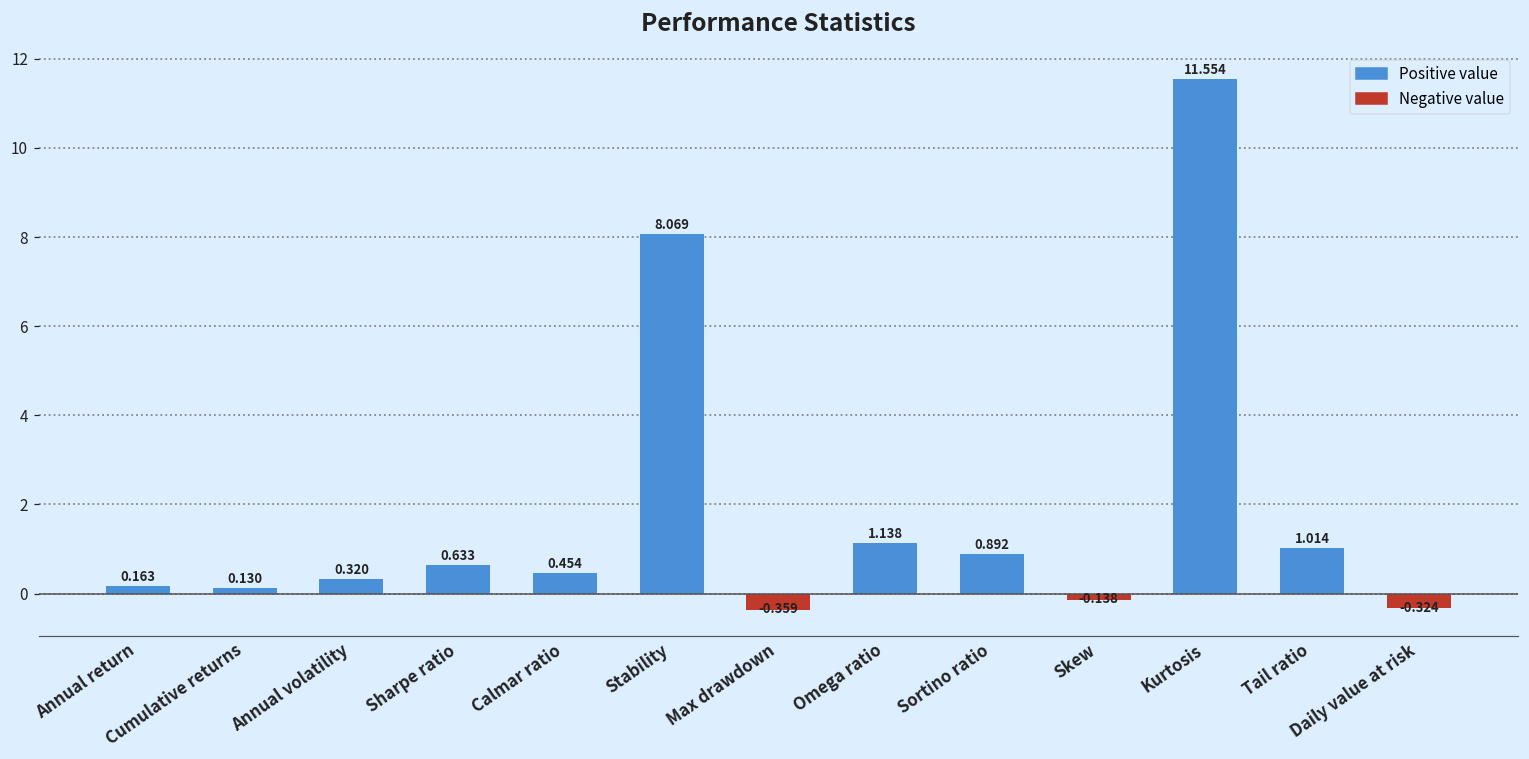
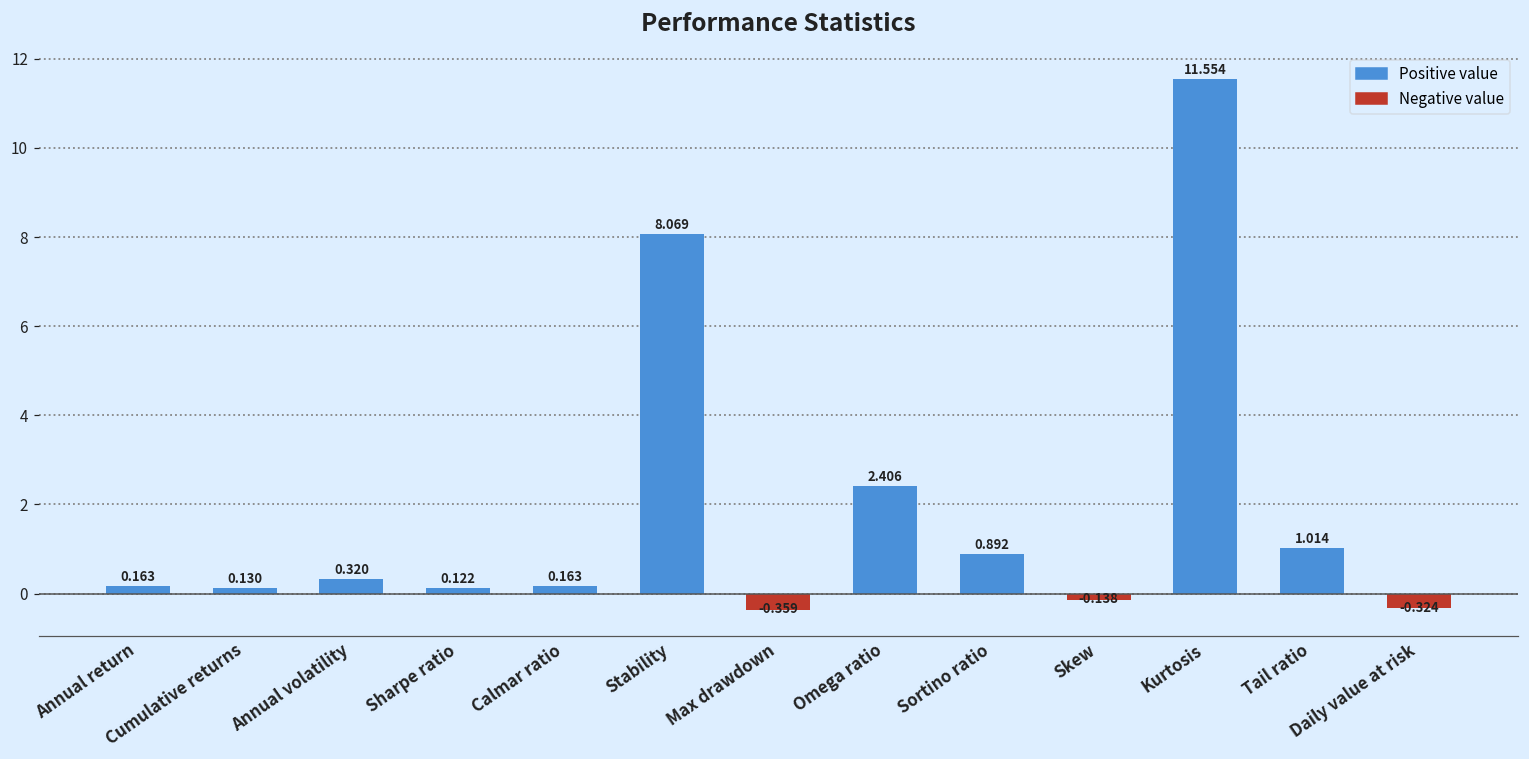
  {
    "Annual return": 0.163,
    "Cumulative returns": 0.130,
    "Annual volatility": 0.320,
-   "Sharpe ratio": 0.633,
-   "Calmar ratio": 0.454,
+   "Sharpe ratio": 0.122,
+   "Calmar ratio": 0.163,
    "Stability": 8.069,
    "Max drawdown": -0.359,
-   "Omega ratio": 1.138,
+   "Omega ratio": 2.406,
    "Sortino ratio": 0.892,
    "Skew": -0.138,
    "Kurtosis": 11.554,
    "Tail ratio": 1.014,
    "Daily value at risk": -0.324
  }
